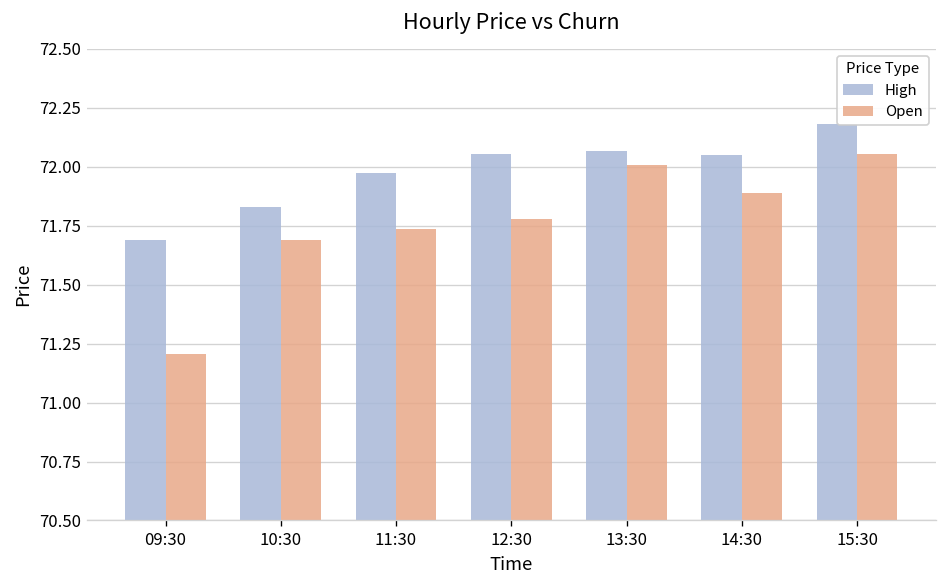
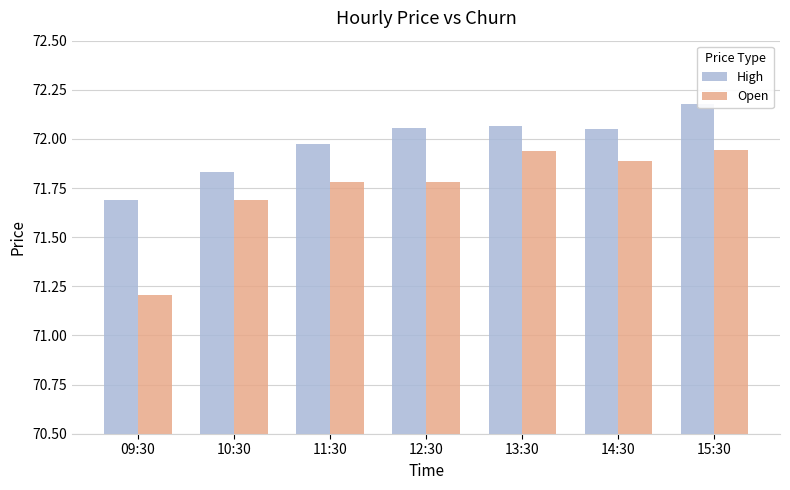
  {
    "High": {
      "09:30": 71.69,
      "10:30": 71.83,
      "11:30": 71.97,
      "12:30": 72.06,
      "13:30": 72.07,
      "14:30": 72.05
    },
    "Open": {
      "09:30": 71.21,
      "10:30": 71.69,
-     "11:30": 71.74,
+     "11:30": 71.78,
      "12:30": 71.78,
-     "13:30": 72.01,
+     "13:30": 71.94,
      "14:30": 71.89,
-     "15:30": 72.05
+     "15:30": 71.94
    }
  }
